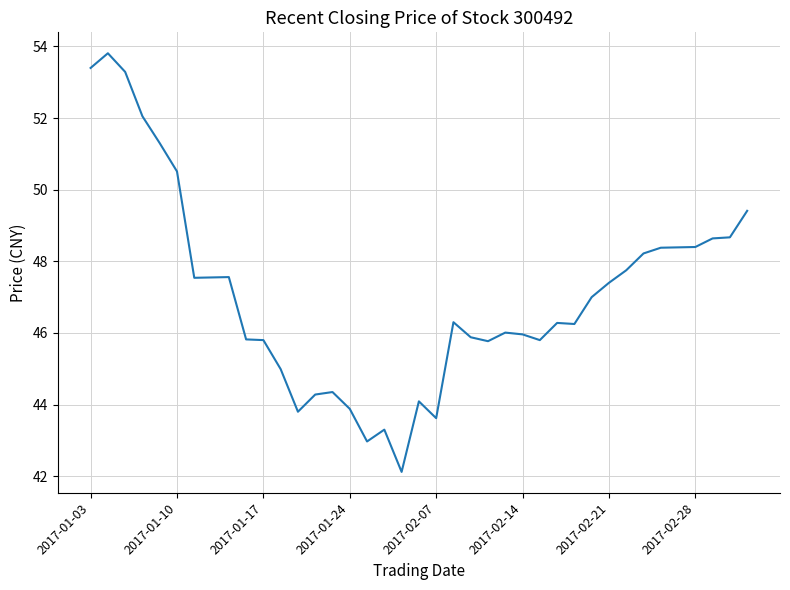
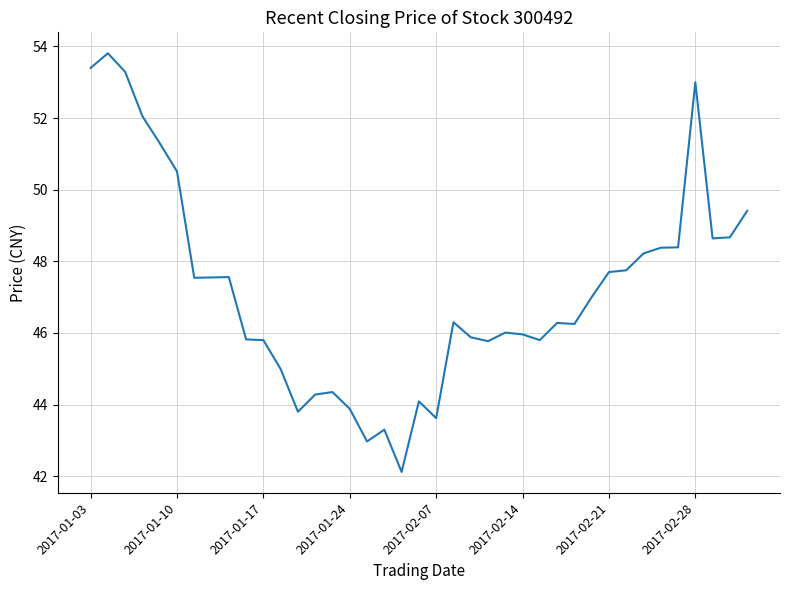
  {
    "2017-01-03": 53.4,
    "2017-01-10": 50.5,
    "2017-01-17": 45.8,
    "2017-01-24": 43.9,
    "2017-02-07": 43.6,
    "2017-02-14": 46.0,
-   "2017-02-21": 47.4,
-   "2017-02-28": 48.4
+   "2017-02-21": 47.7,
+   "2017-02-28": 53.0
  }
